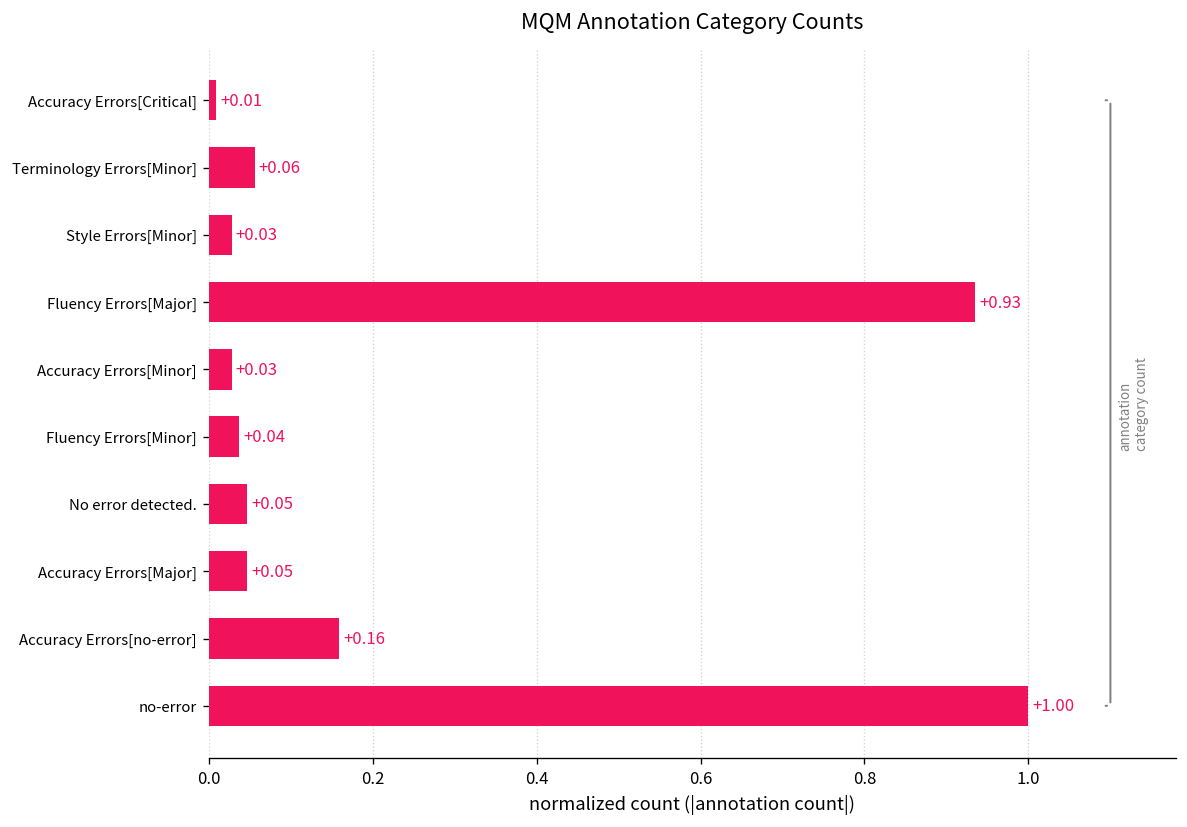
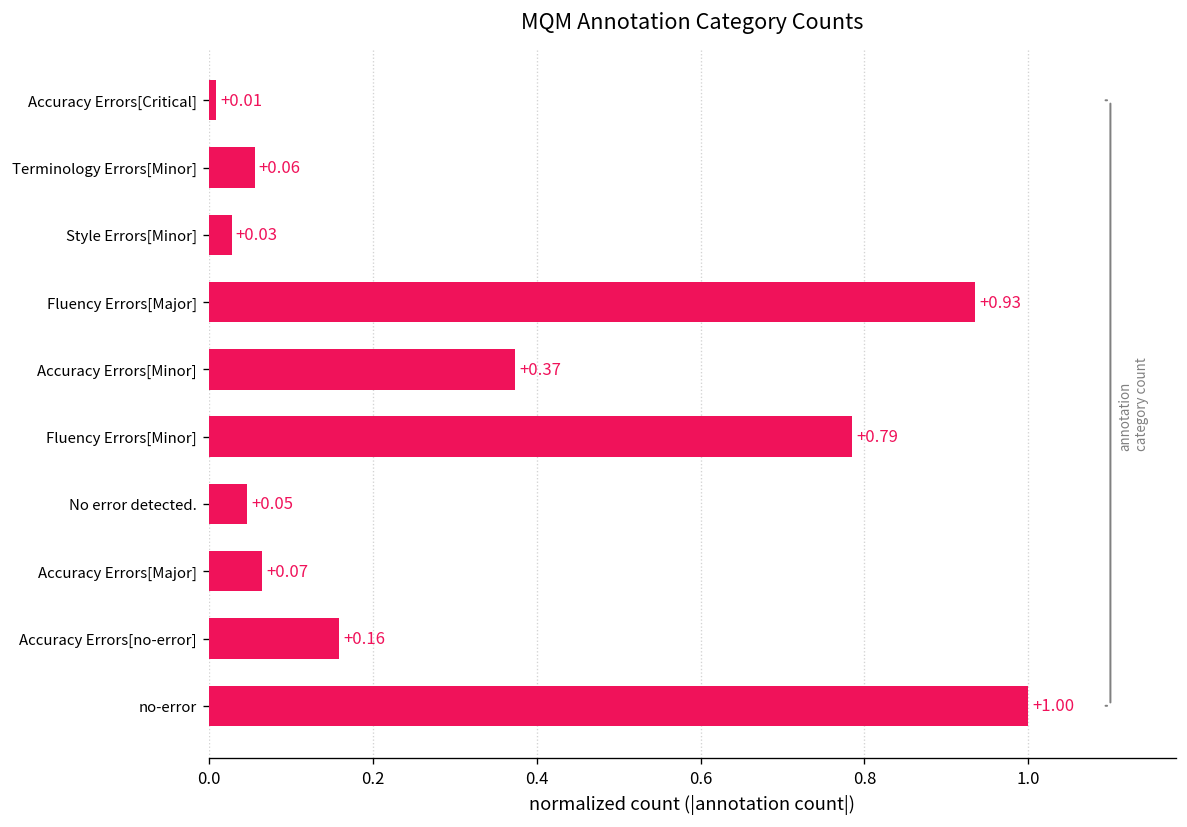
  {
    "Accuracy Errors[Critical]": "+0.01",
    "Terminology Errors[Minor]": "+0.06",
    "Style Errors[Minor]": "+0.03",
    "Fluency Errors[Major]": "+0.93",
-   "Accuracy Errors[Minor]": "+0.03",
-   "Fluency Errors[Minor]": "+0.04",
+   "Accuracy Errors[Minor]": "+0.37",
+   "Fluency Errors[Minor]": "+0.79",
    "No error detected.": "+0.05",
-   "Accuracy Errors[Major]": "+0.05",
+   "Accuracy Errors[Major]": "+0.07",
    "Accuracy Errors[no-error]": "+0.16",
    "no-error": "+1.00"
  }
